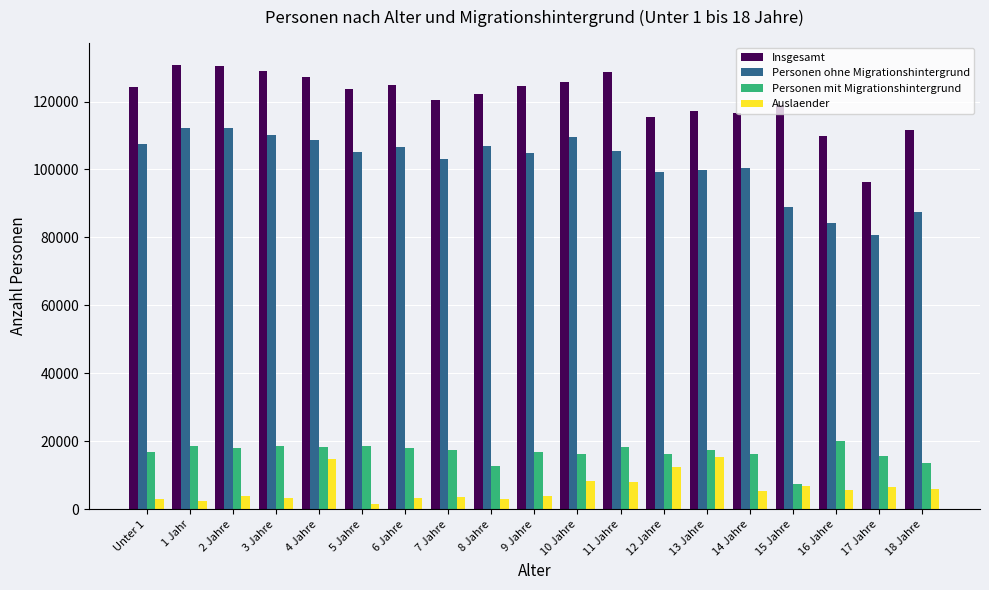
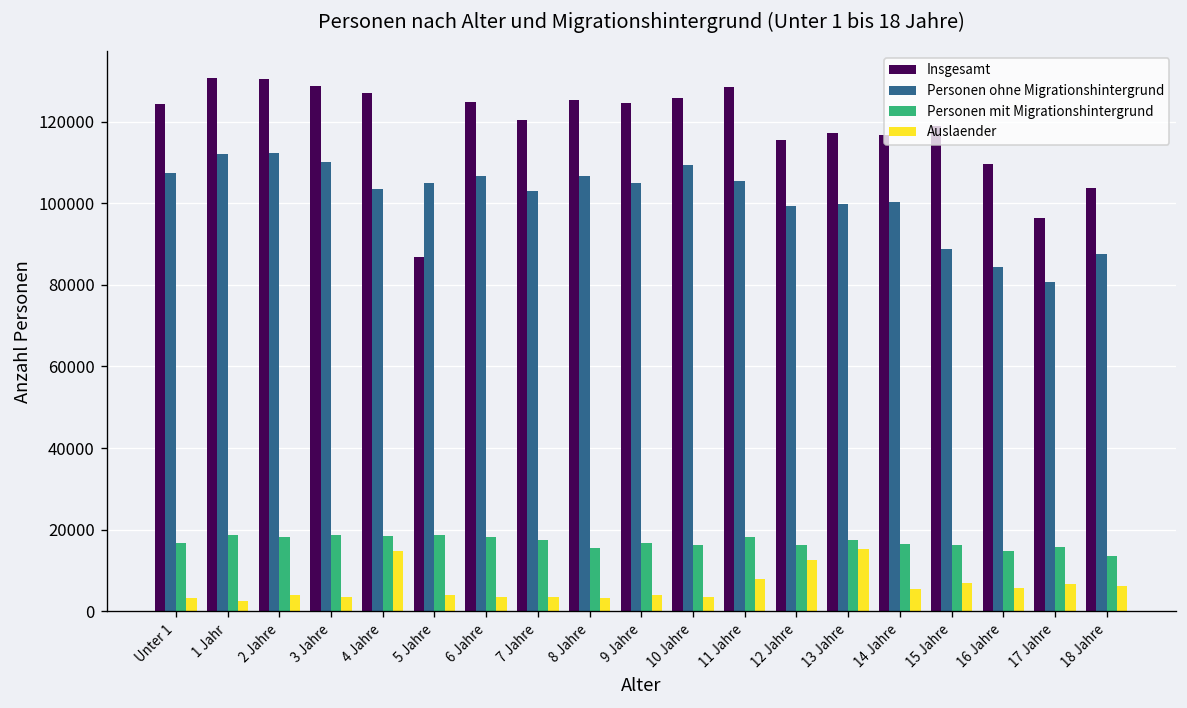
  {
    "Insgesamt": {
      "Unter 1": 124000,
      "1 Jahr": 131000,
      "2 Jahre": 130000,
      "3 Jahre": 129000,
      "4 Jahre": 127000,
-     "5 Jahre": 124000,
+     "5 Jahre": 87000,
      "6 Jahre": 125000,
      "7 Jahre": 120000,
-     "8 Jahre": 122000,
+     "8 Jahre": 125000,
      "9 Jahre": 125000,
      "10 Jahre": 126000,
      "11 Jahre": 129000,
      "12 Jahre": 115000,
      "13 Jahre": 117000,
      "16 Jahre": 110000,
      "17 Jahre": 96000,
-     "18 Jahre": 112000
+     "18 Jahre": 104000
    },
    "Personen ohne Migrationshintergrund": {
      "Unter 1": 107000,
      "1 Jahr": 112000,
      "2 Jahre": 112000,
      "3 Jahre": 110000,
-     "4 Jahre": 109000,
+     "4 Jahre": 103000,
      "5 Jahre": 105000,
      "6 Jahre": 107000,
      "7 Jahre": 103000,
      "8 Jahre": 107000,
      "9 Jahre": 105000,
      "10 Jahre": 109000,
      "11 Jahre": 105000,
      "12 Jahre": 99000,
      "13 Jahre": 100000,
      "14 Jahre": 100000,
      "15 Jahre": 89000,
      "16 Jahre": 84000,
      "17 Jahre": 81000,
      "18 Jahre": 88000
    },
    "Personen mit Migrationshintergrund": {
      "Unter 1": 17000,
      "1 Jahr": 19000,
      "2 Jahre": 18000,
      "3 Jahre": 19000,
      "4 Jahre": 18000,
      "5 Jahre": 19000,
      "6 Jahre": 18000,
      "7 Jahre": 17000,
-     "8 Jahre": 13000,
+     "8 Jahre": 15000,
      "9 Jahre": 17000,
      "10 Jahre": 16000,
      "11 Jahre": 18000,
      "12 Jahre": 16000,
      "13 Jahre": 17000,
      "14 Jahre": 16000,
-     "15 Jahre": 7000,
-     "16 Jahre": 20000,
+     "15 Jahre": 16000,
+     "16 Jahre": 15000,
      "17 Jahre": 16000,
      "18 Jahre": 14000
    },
    "Auslaender": {
      "Unter 1": 3000,
      "1 Jahr": 3000,
      "2 Jahre": 4000,
      "3 Jahre": 3000,
      "4 Jahre": 15000,
-     "5 Jahre": 1000,
+     "5 Jahre": 4000,
      "6 Jahre": 3000,
      "7 Jahre": 4000,
      "8 Jahre": 3000,
      "9 Jahre": 4000,
-     "10 Jahre": 8000,
+     "10 Jahre": 3000,
      "11 Jahre": 8000,
      "12 Jahre": 12000,
      "13 Jahre": 15000,
      "14 Jahre": 5000,
      "15 Jahre": 7000,
      "16 Jahre": 6000,
      "17 Jahre": 7000,
      "18 Jahre": 6000
    }
  }
